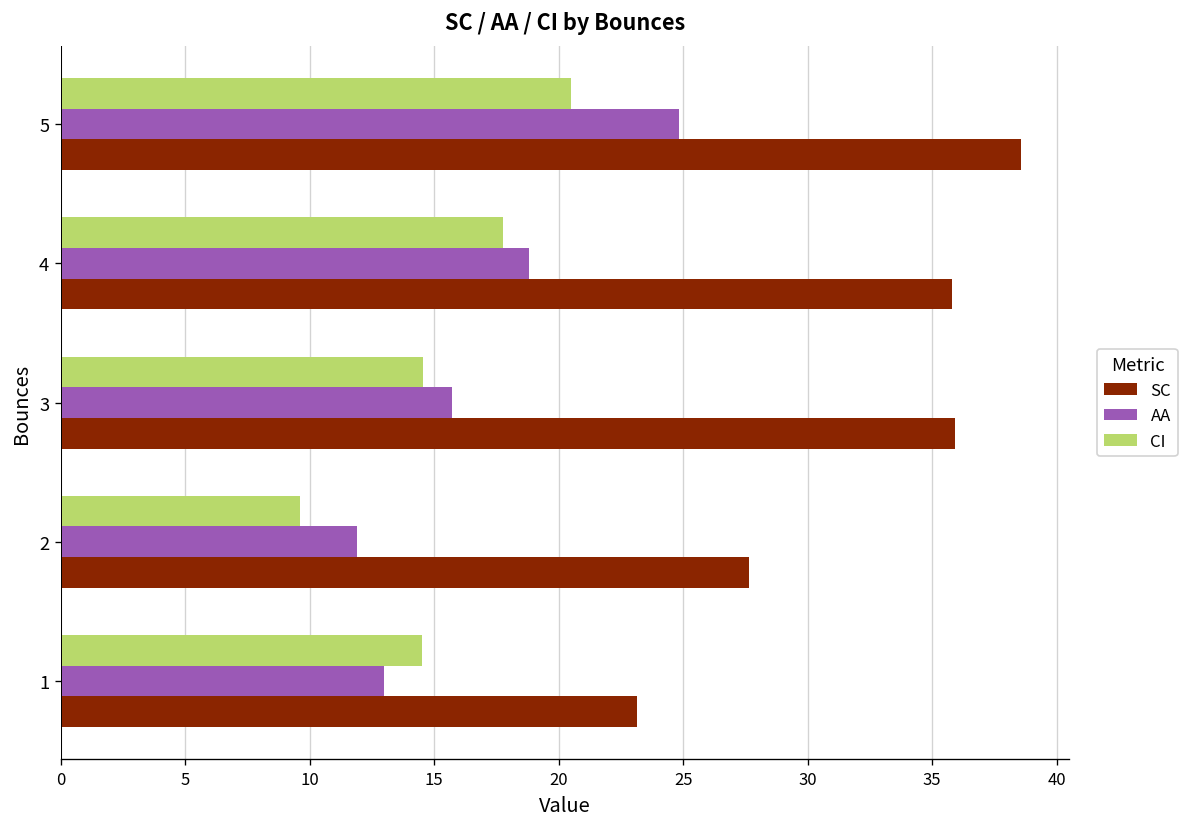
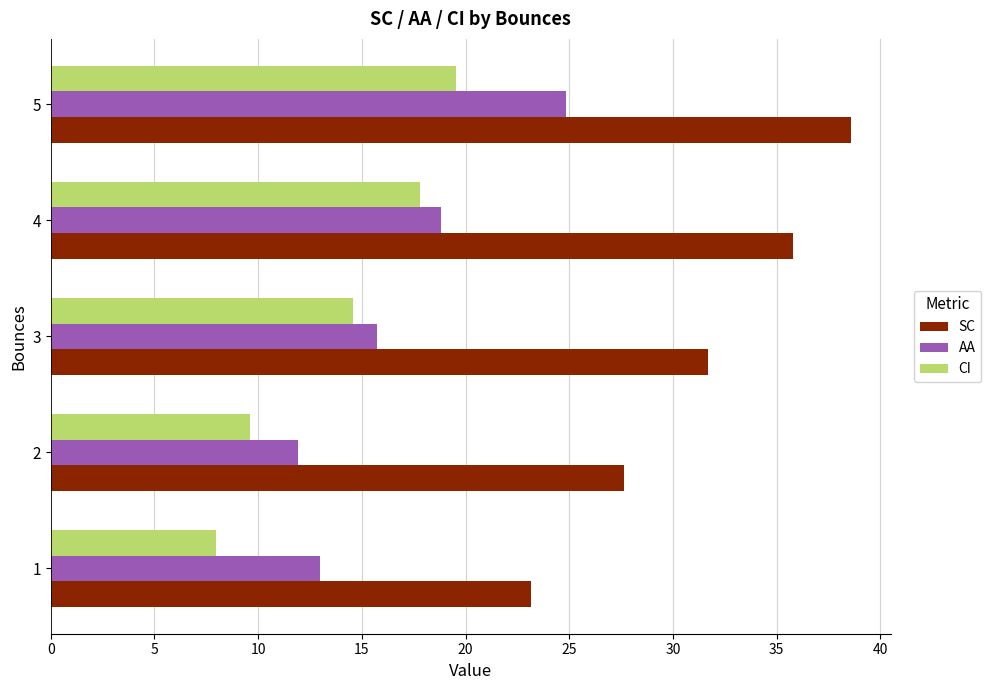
  {
    "SC": {
      "5": 38.6,
      "4": 35.8,
-     "3": 35.9,
+     "3": 31.7,
      "2": 27.7,
      "1": 23.2
    },
    "AA": {
      "5": 24.8,
      "4": 18.8,
      "3": 15.7,
      "2": 11.9,
      "1": 13.0
    },
    "CI": {
-     "5": 20.5,
+     "5": 19.6,
      "4": 17.8,
      "3": 14.6,
      "2": 9.6,
-     "1": 14.5
+     "1": 8.0
    }
  }
